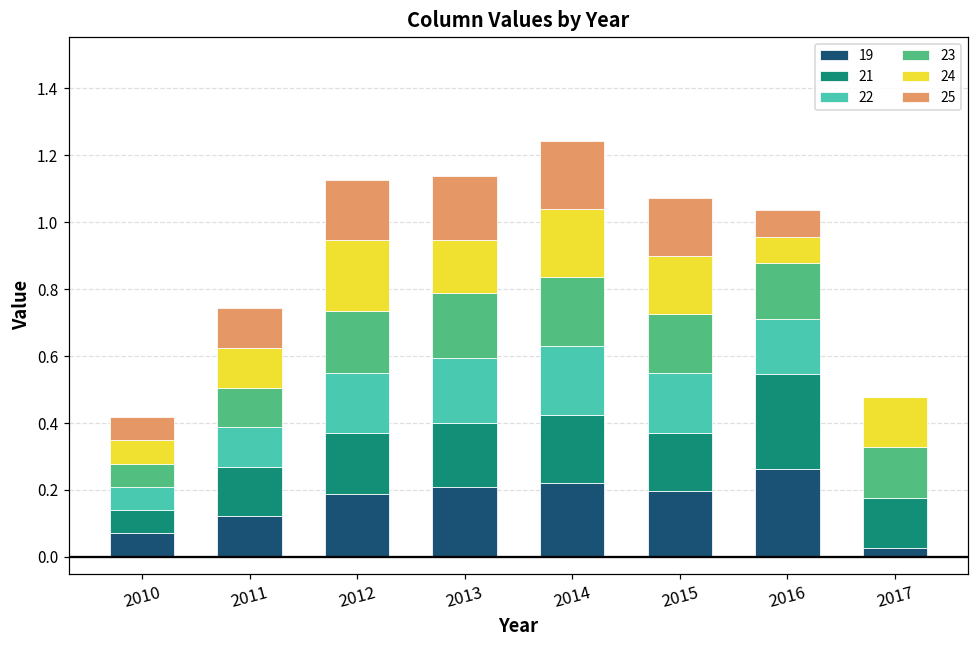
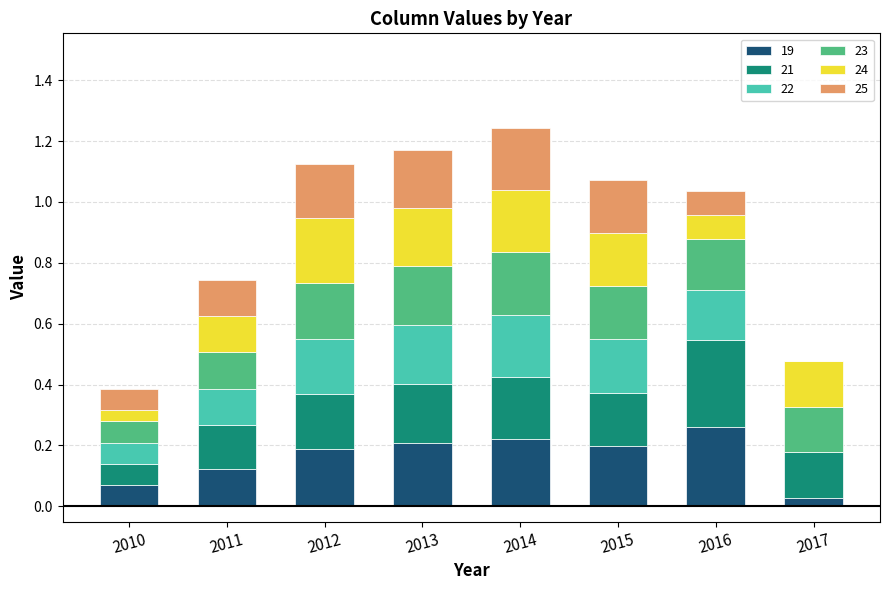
  {
    "19": {
      "2010": 0.07,
      "2011": 0.12,
      "2012": 0.19,
      "2013": 0.21,
      "2014": 0.22,
      "2015": 0.20,
      "2016": 0.26,
      "2017": 0.03
    },
    "21": {
      "2010": 0.07,
      "2011": 0.15,
      "2012": 0.18,
      "2013": 0.19,
      "2014": 0.20,
      "2015": 0.17,
      "2016": 0.28,
      "2017": 0.15
    },
    "24": {
-     "2010": 0.07,
+     "2010": 0.04,
      "2011": 0.12,
      "2012": 0.21,
-     "2013": 0.16,
+     "2013": 0.19,
      "2014": 0.20,
      "2015": 0.17,
      "2016": 0.08,
      "2017": 0.15
    },
    "25": {
      "2010": 0.07,
      "2011": 0.12,
      "2012": 0.18,
      "2013": 0.19,
      "2014": 0.20,
      "2015": 0.17,
      "2016": 0.08,
      "2017": 0.00
    }
  }
